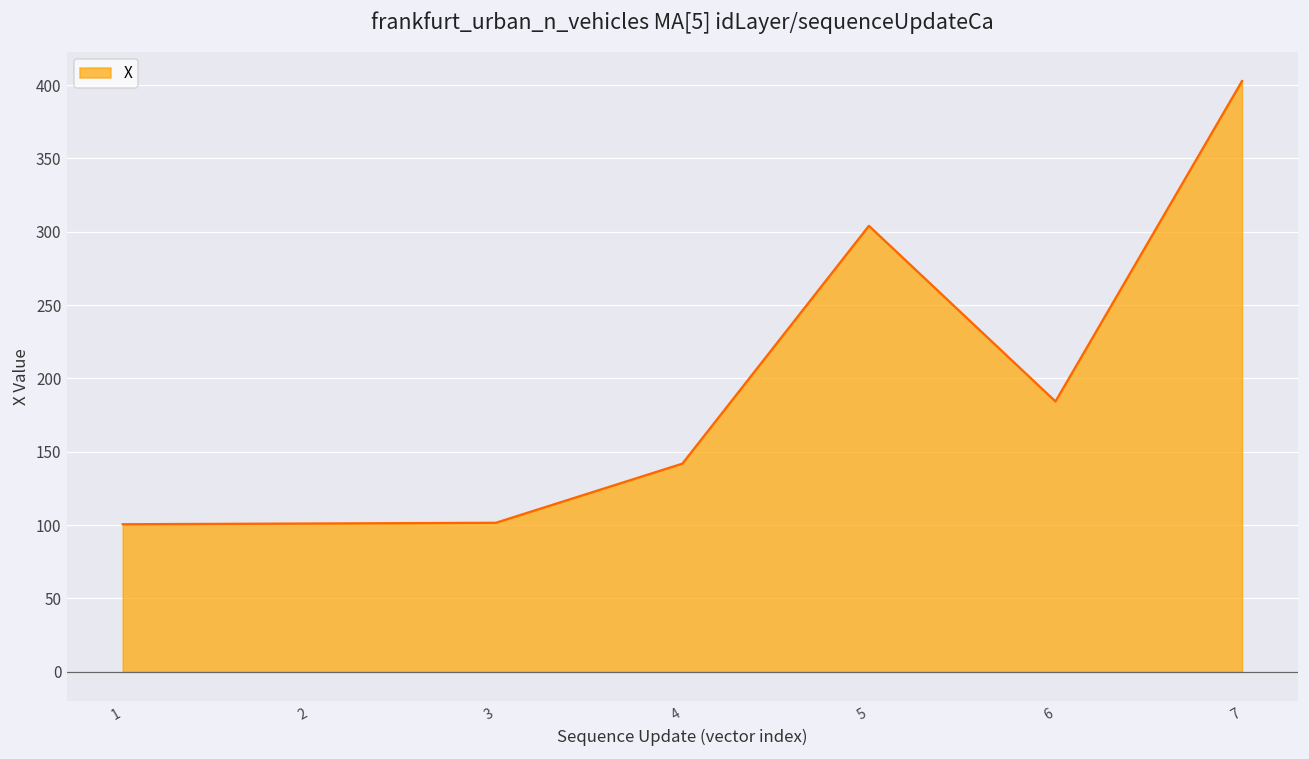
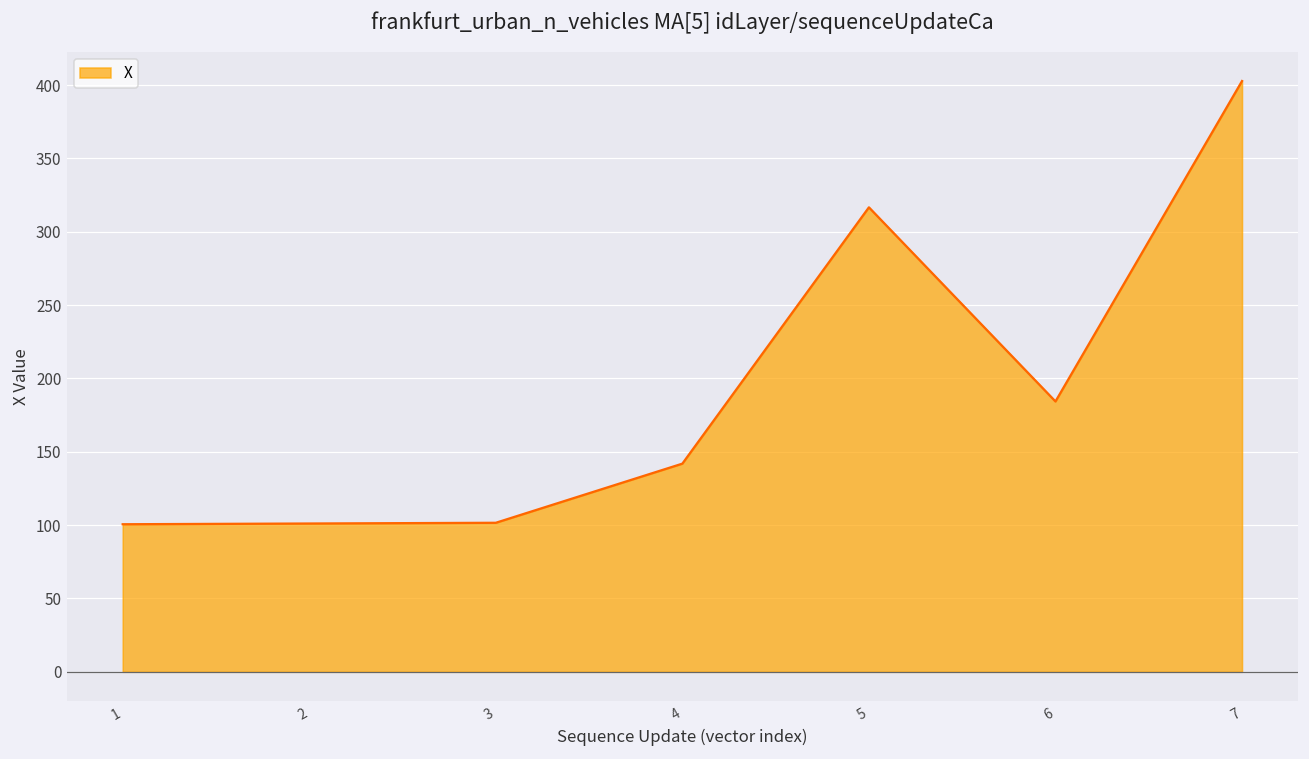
  {
    "1": 101,
    "2": 101,
    "3": 102,
    "4": 142,
-   "5": 304,
+   "5": 317,
    "6": 184,
    "7": 403
  }
